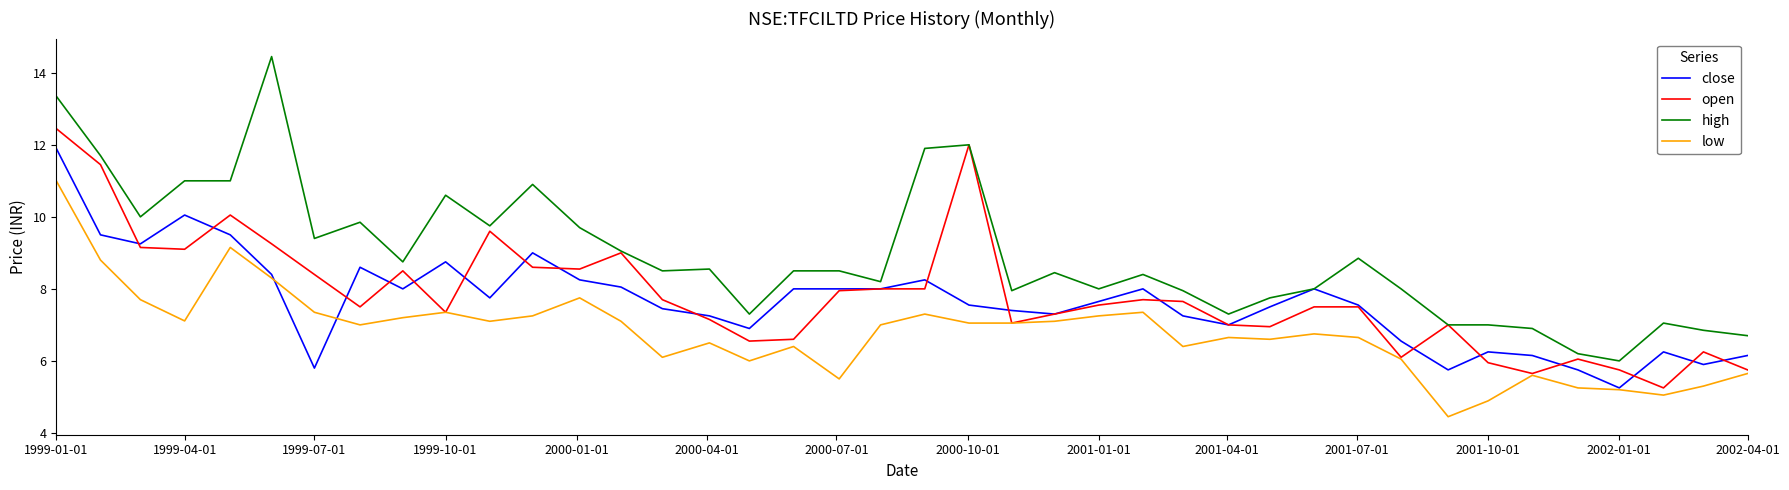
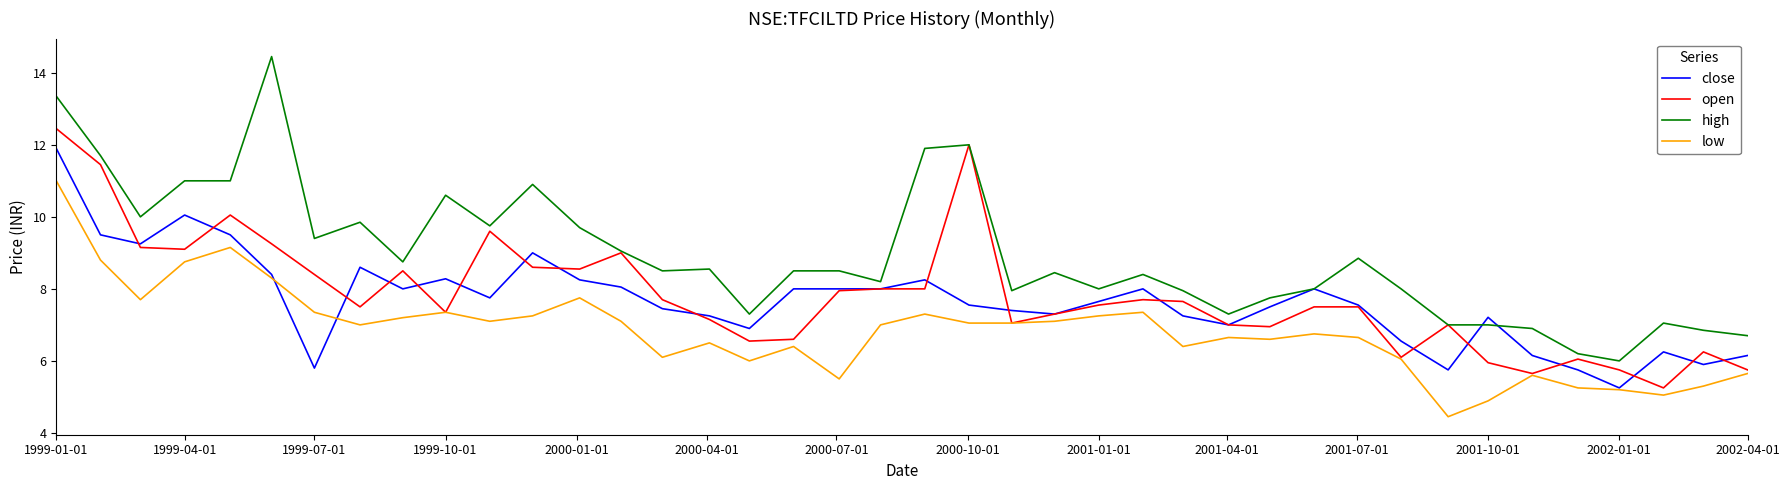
  {
    "close": {
      "1999-01-01": 11.9,
      "1999-04-01": 10.1,
      "1999-07-01": 5.8,
-     "1999-10-01": 8.8,
+     "1999-10-01": 8.3,
      "2001-01-01": 7.7,
-     "2001-10-01": 6.3,
+     "2001-10-01": 7.2,
      "2002-04-01": 6.2
    },
    "open": {
      "1999-01-01": 12.5,
      "1999-04-01": 9.1,
      "1999-07-01": 8.4,
      "2001-01-01": 7.6,
      "2001-10-01": 6.0,
      "2002-01-01": 5.8,
      "2002-04-01": 5.8
    },
    "high": {
      "1999-01-01": 13.4,
      "1999-04-01": 11.0,
      "1999-07-01": 9.4,
      "1999-10-01": 10.6,
      "2001-01-01": 8.0,
      "2001-10-01": 7.0,
      "2002-01-01": 6.0,
      "2002-04-01": 6.7
    },
    "low": {
      "1999-01-01": 11.0,
-     "1999-04-01": 7.1,
+     "1999-04-01": 8.8,
      "1999-07-01": 7.4,
      "2001-01-01": 7.3,
      "2001-10-01": 4.9,
      "2002-04-01": 5.7
    }
  }
